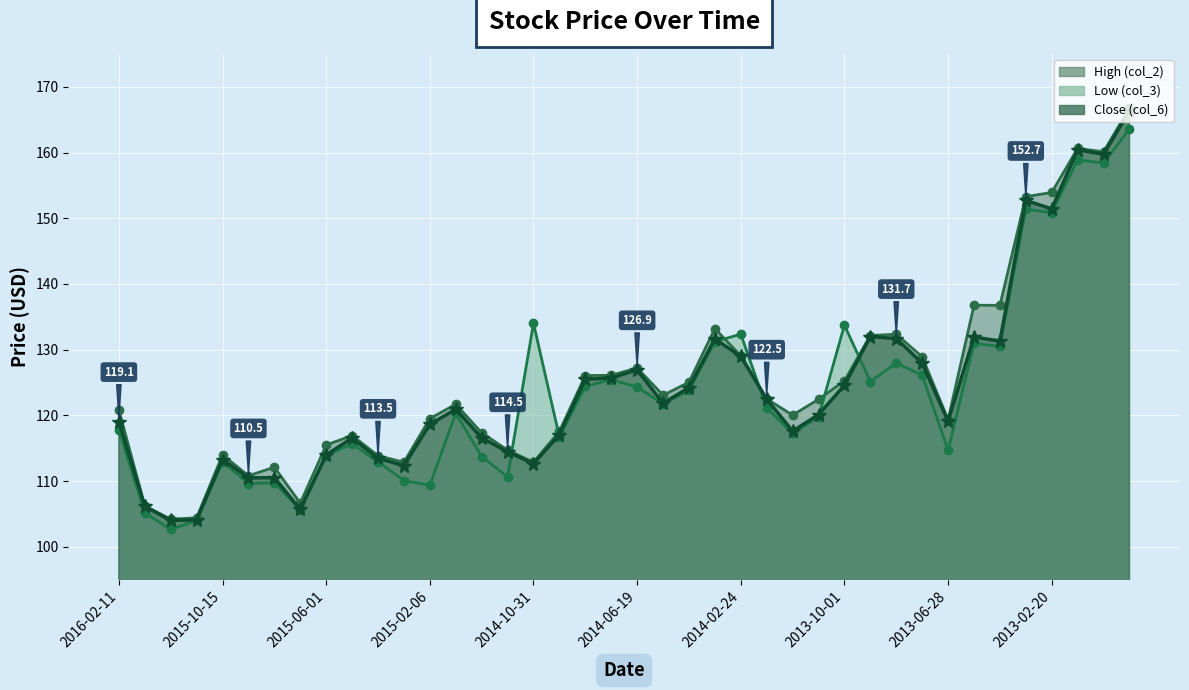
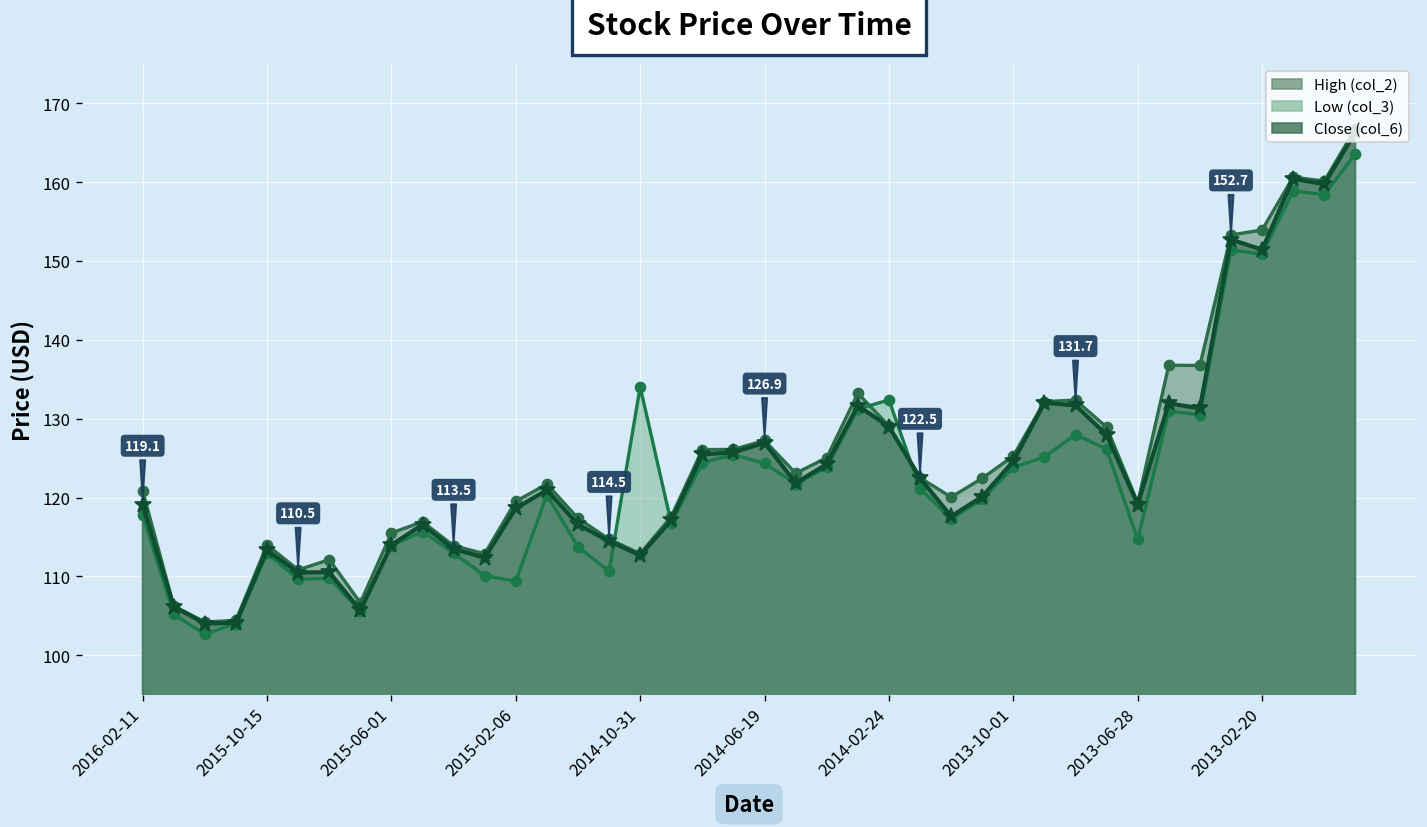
  {
    "Low (col_3)": {
      "2016-02-11": 118,
      "2015-02-06": 109,
      "2014-10-31": 134,
      "2014-06-19": 124,
      "2014-02-24": 132,
-     "2013-10-01": 134,
+     "2013-10-01": 124,
      "2013-06-28": 115,
      "2013-02-20": 151
    }
  }
